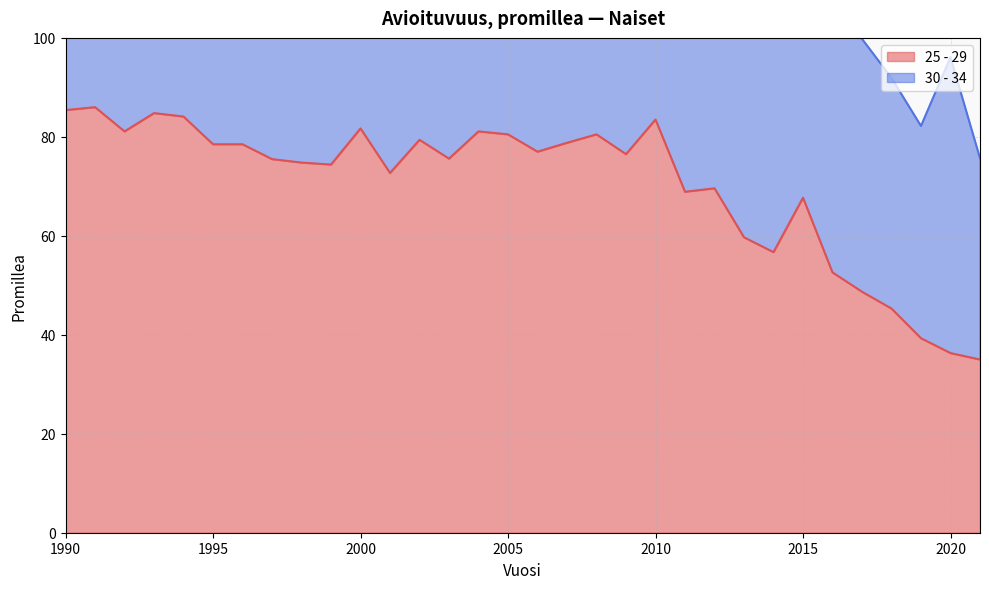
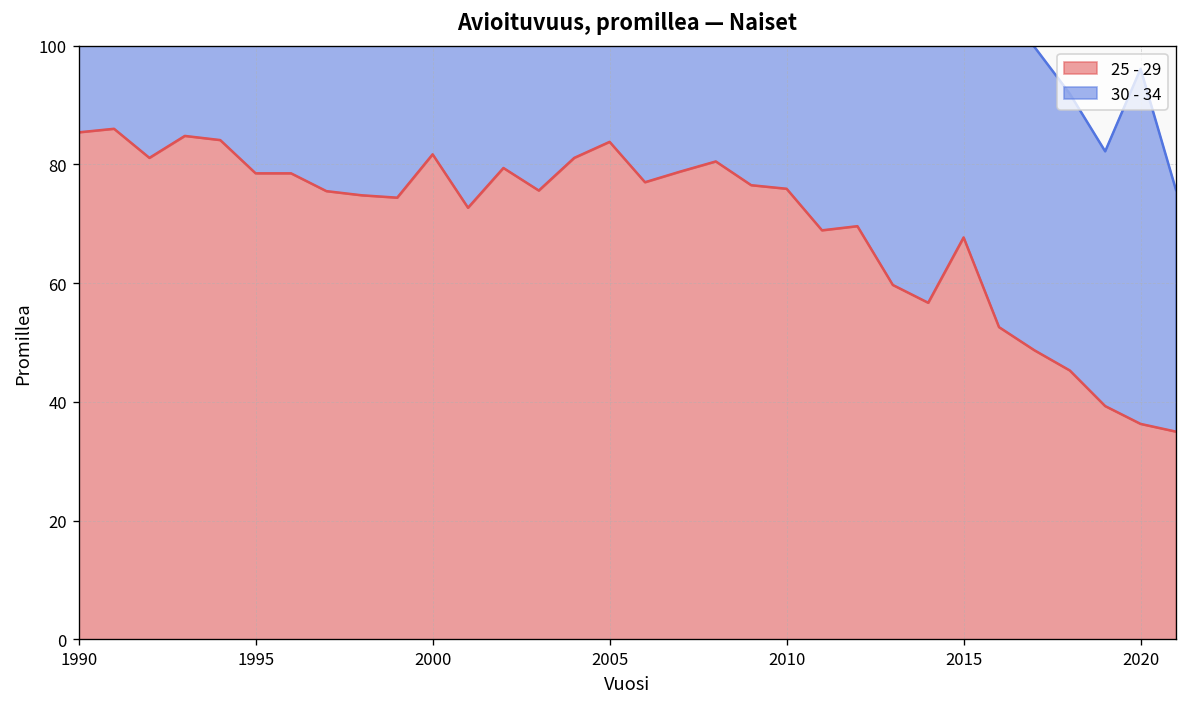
  {
    "25 - 29": {
      "1990": 85,
      "1995": 79,
      "2000": 82,
-     "2005": 81,
-     "2010": 84,
+     "2005": 84,
+     "2010": 76,
      "2015": 68,
      "2020": 36
    }
  }
